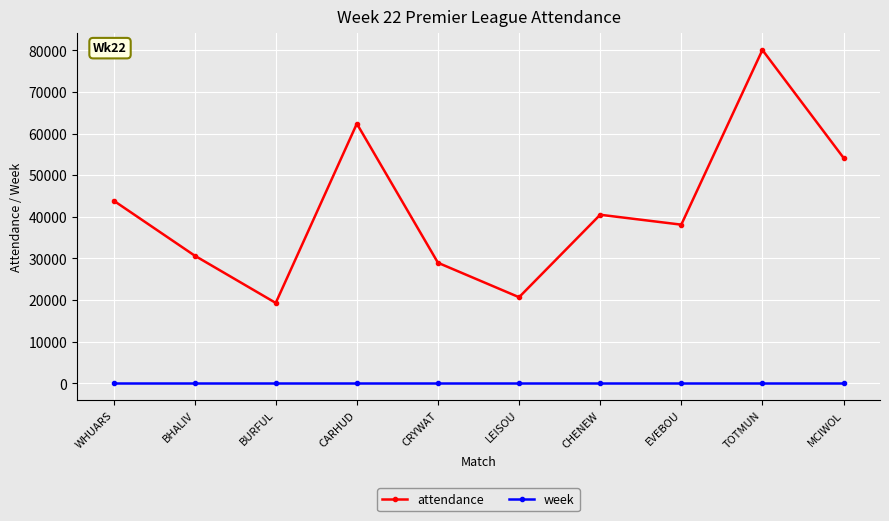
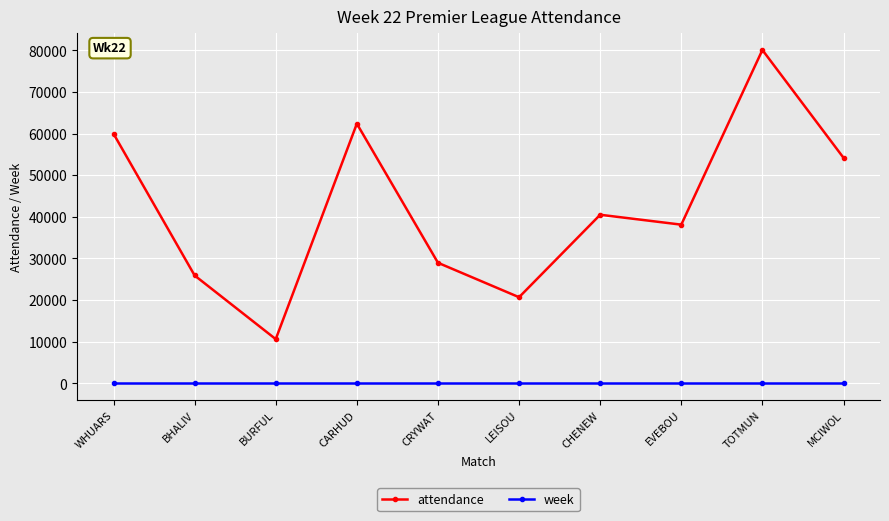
  {
    "attendance": {
-     "WHUARS": 44000,
-     "BHALIV": 31000,
-     "BURFUL": 19000,
+     "WHUARS": 60000,
+     "BHALIV": 26000,
+     "BURFUL": 11000,
      "CARHUD": 62000,
      "CRYWAT": 29000,
      "LEISOU": 21000,
      "CHENEW": 40000,
      "EVEBOU": 38000,
      "TOTMUN": 80000,
      "MCIWOL": 54000
    },
    "week": {
      "WHUARS": 0,
      "BHALIV": 0,
      "BURFUL": 0,
      "CARHUD": 0,
      "CRYWAT": 0,
      "LEISOU": 0,
      "CHENEW": 0,
      "EVEBOU": 0,
      "TOTMUN": 0,
      "MCIWOL": 0
    }
  }
